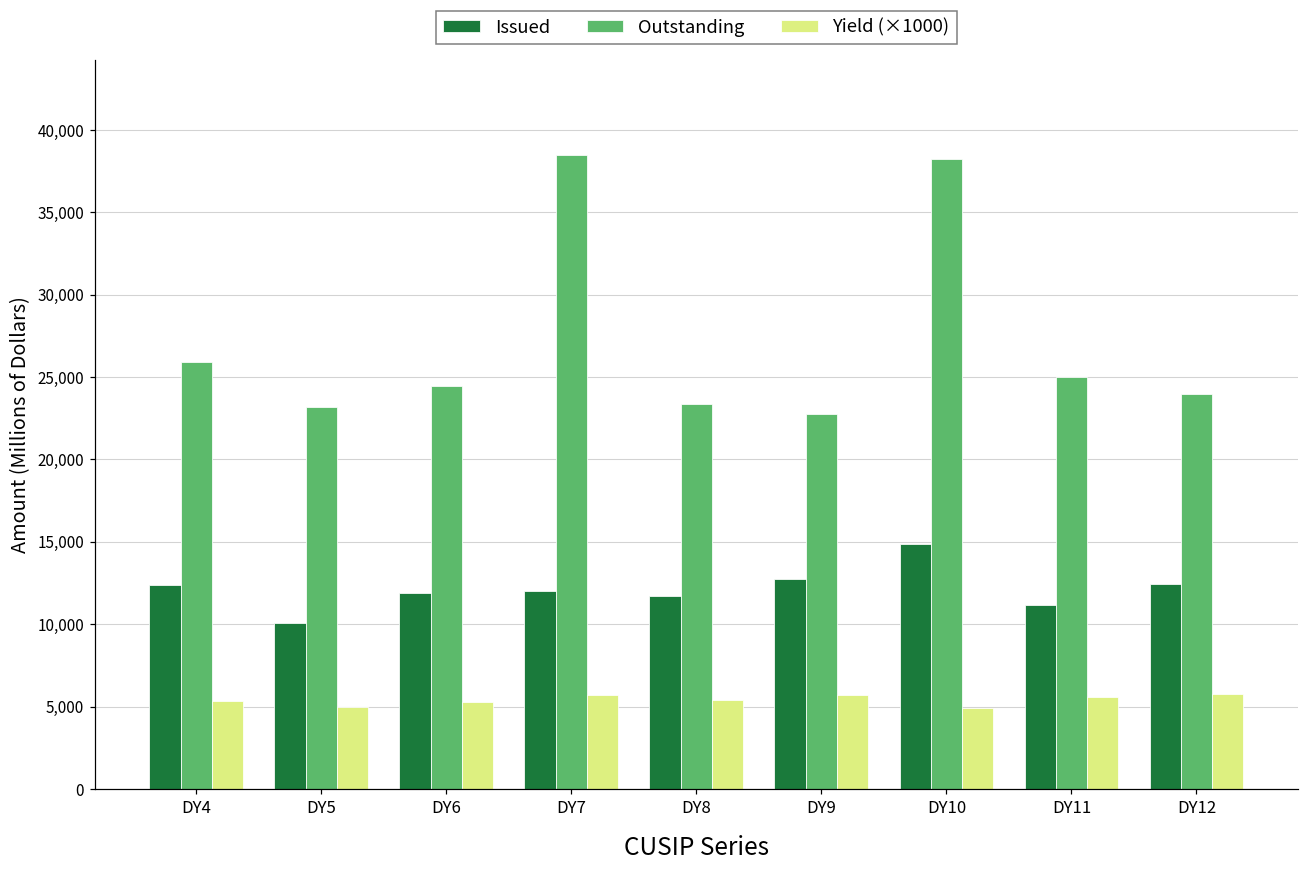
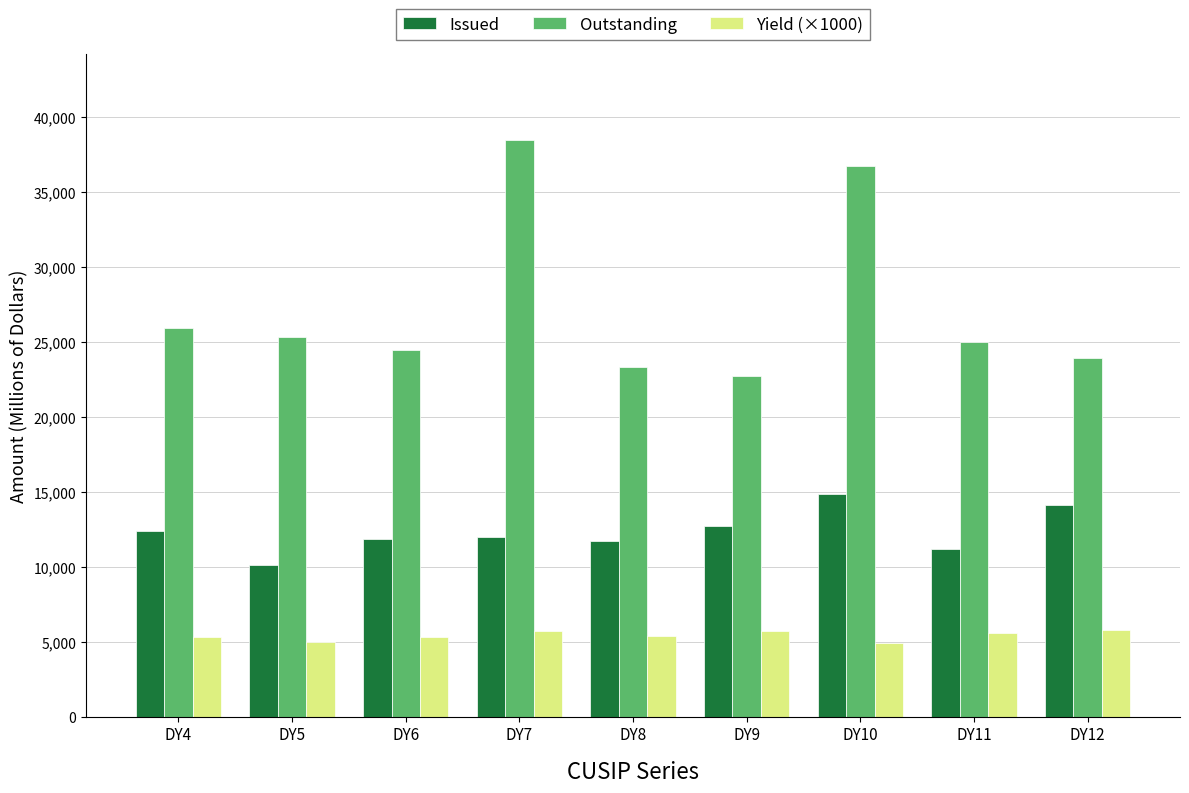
  {
    "Issued": {
      "DY4": "12,400",
      "DY5": "10,100",
      "DY6": "11,900",
      "DY7": "12,000",
      "DY8": "11,700",
      "DY9": "12,800",
      "DY10": "14,900",
      "DY11": "11,200",
-     "DY12": "12,400"
+     "DY12": "14,100"
    },
    "Outstanding": {
      "DY4": "25,900",
-     "DY5": "23,200",
+     "DY5": "25,400",
      "DY6": "24,500",
      "DY7": "38,500",
      "DY8": "23,400",
      "DY9": "22,700",
-     "DY10": "38,200",
+     "DY10": "36,800",
      "DY11": "25,000",
      "DY12": "24,000"
    },
    "Yield (×1000)": {
      "DY4": "5,300",
      "DY5": "5,000",
      "DY6": "5,300",
      "DY7": "5,700",
      "DY8": "5,400",
      "DY9": "5,700",
      "DY10": "4,900",
      "DY11": "5,600",
      "DY12": "5,800"
    }
  }
